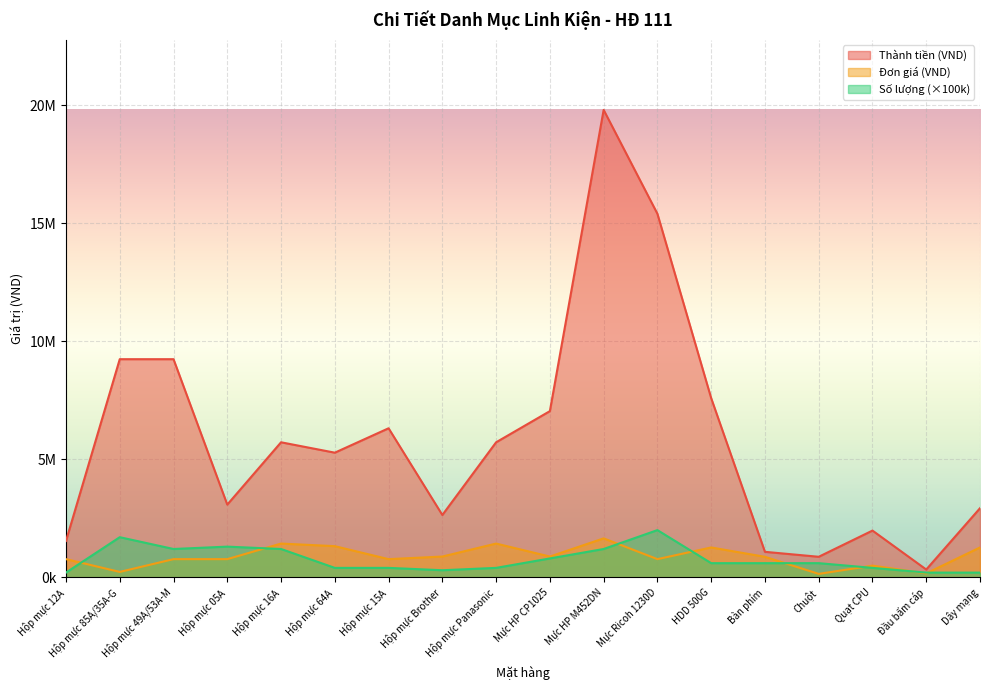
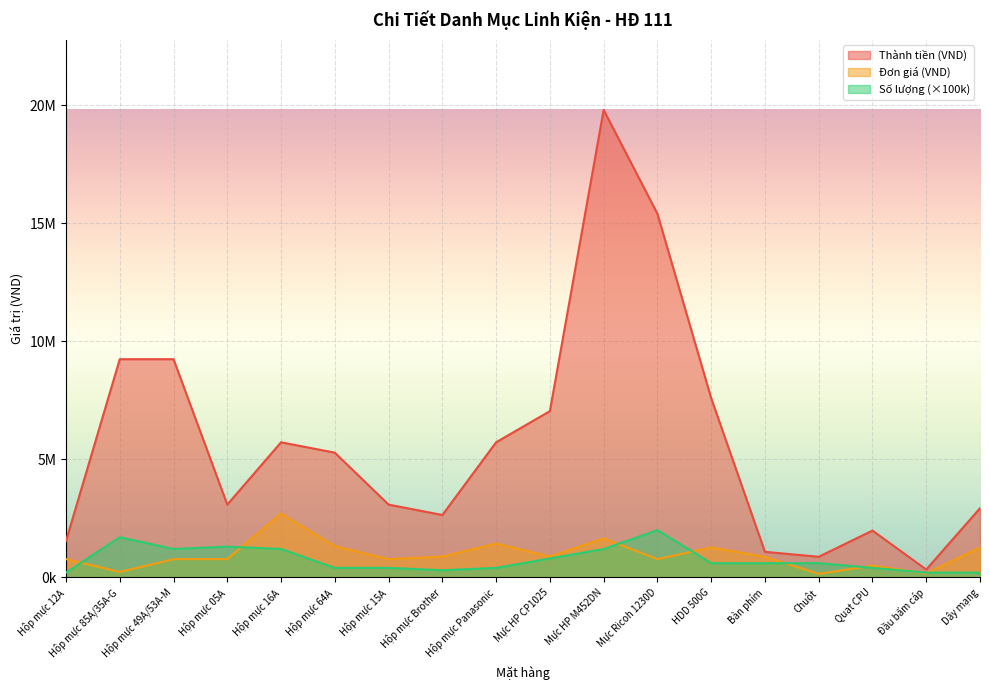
  {
    "Thành tiền (VND)": {
      "Hộp mực 12A": 1500000,
      "Hộp mực 85A/35A-G": 9200000,
      "Hộp mực 49A/53A-M": 9200000,
      "Hộp mực 05A": 3100000,
      "Hộp mực 16A": 5700000,
      "Hộp mực 64A": 5300000,
-     "Hộp mực 15A": 6300000,
+     "Hộp mực 15A": 3100000,
      "Hộp mực Brother": 2600000,
      "Hộp mực Panasonic": 5700000,
      "Mực HP CP1025": 7000000,
      "Mực HP M452DN": 19800000,
      "Mực Ricoh 1230D": 15400000,
      "HDD 500G": 7600000,
      "Bàn phím": 1100000,
      "Chuột": 900000,
      "Quạt CPU": 2000000,
      "Đầu bấm cáp": 300000,
      "Dây mạng": 2900000
    },
    "Đơn giá (VND)": {
      "Hộp mực 12A": 800000,
      "Hộp mực 85A/35A-G": 200000,
      "Hộp mực 49A/53A-M": 800000,
      "Hộp mực 05A": 800000,
-     "Hộp mực 16A": 1400000,
+     "Hộp mực 16A": 2700000,
      "Hộp mực 64A": 1300000,
      "Hộp mực 15A": 800000,
      "Hộp mực Brother": 900000,
      "Hộp mực Panasonic": 1400000,
      "Mực HP M452DN": 1700000,
      "Mực Ricoh 1230D": 800000,
      "HDD 500G": 1300000,
      "Bàn phím": 900000,
      "Chuột": 100000,
      "Dây mạng": 1300000
    },
    "Số lượng (×100k)": {
      "Hộp mực 12A": 200000,
      "Hộp mực 85A/35A-G": 1700000,
      "Hộp mực 49A/53A-M": 1200000,
      "Hộp mực 05A": 1300000,
      "Hộp mực 16A": 1200000,
      "Hộp mực 64A": 400000,
      "Hộp mực 15A": 400000,
      "Hộp mực Brother": 300000,
      "Hộp mực Panasonic": 400000,
      "Mực HP M452DN": 1200000,
      "Mực Ricoh 1230D": 2000000,
      "HDD 500G": 600000,
      "Bàn phím": 600000,
      "Chuột": 600000,
      "Dây mạng": 200000
    }
  }
